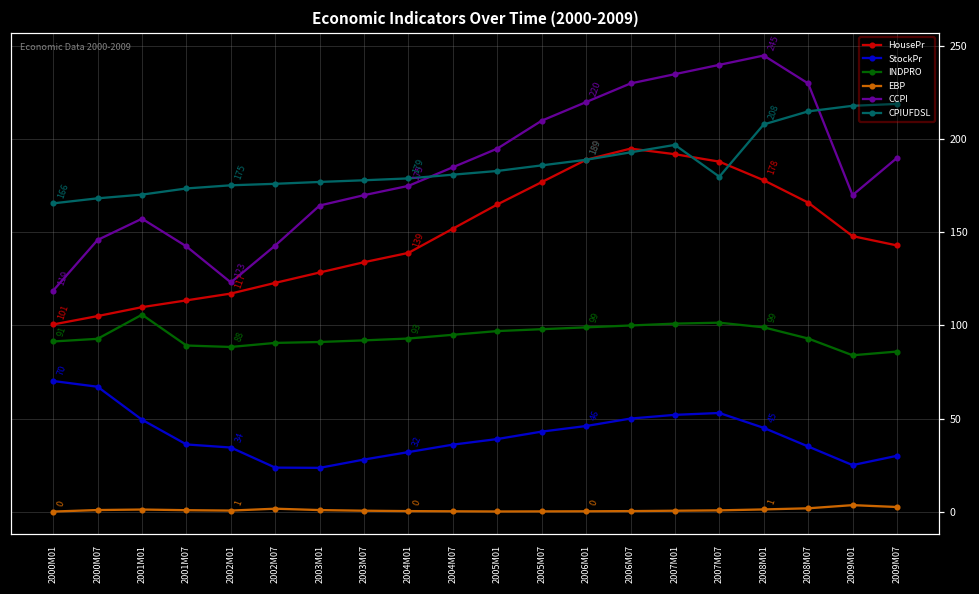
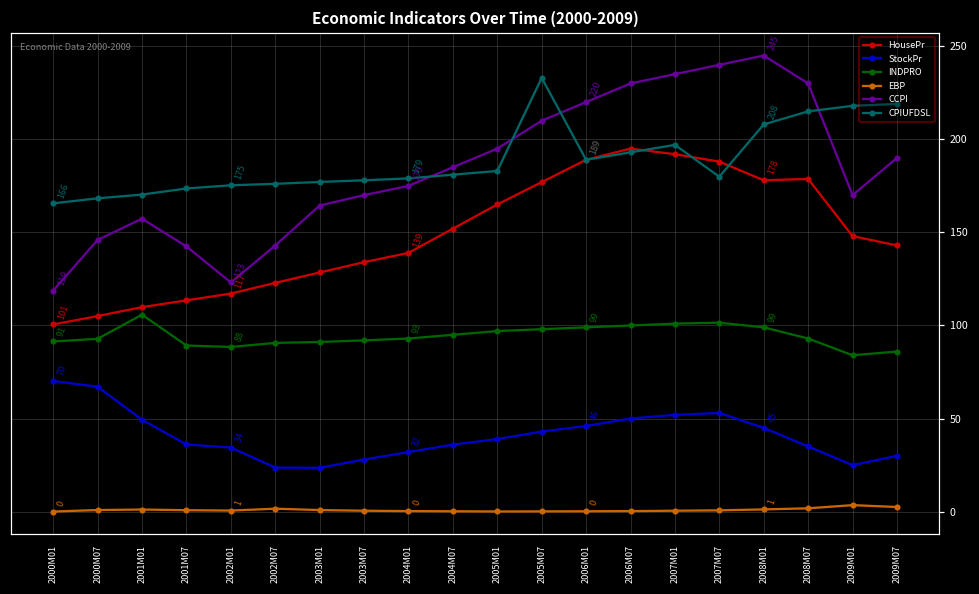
  {
    "HousePr": {
      "2000M07": 105,
      "2001M01": 110,
      "2001M07": 113,
      "2003M01": 128,
      "2003M07": 134,
      "2004M07": 152,
      "2005M01": 165,
      "2005M07": 177,
      "2006M07": 195,
      "2007M01": 192,
      "2007M07": 188,
-     "2008M07": 166,
+     "2008M07": 179,
      "2009M01": 148,
      "2009M07": 143
    },
    "StockPr": {
      "2000M01": 70,
      "2002M01": 34,
      "2004M01": 32,
      "2006M01": 46,
      "2008M01": 45
    },
    "INDPRO": {
      "2000M01": 91,
      "2002M01": 88,
      "2004M01": 93,
      "2006M01": 99,
      "2008M01": 99
    },
    "EBP": {
      "2000M01": 0,
      "2002M01": 1,
      "2004M01": 0,
      "2006M01": 0,
      "2008M01": 1
    },
    "CCPI": {
      "2000M01": 119,
      "2006M01": 220,
      "2008M01": 245
    },
    "CPIUFDSL": {
      "2000M07": 168,
      "2001M01": 170,
      "2001M07": 174,
      "2002M07": 176,
      "2003M01": 177,
      "2003M07": 178,
      "2004M07": 181,
      "2005M01": 183,
-     "2005M07": 186,
+     "2005M07": 233,
      "2006M07": 193,
      "2007M01": 197,
      "2007M07": 180,
      "2008M07": 215,
      "2009M01": 218
    }
  }
